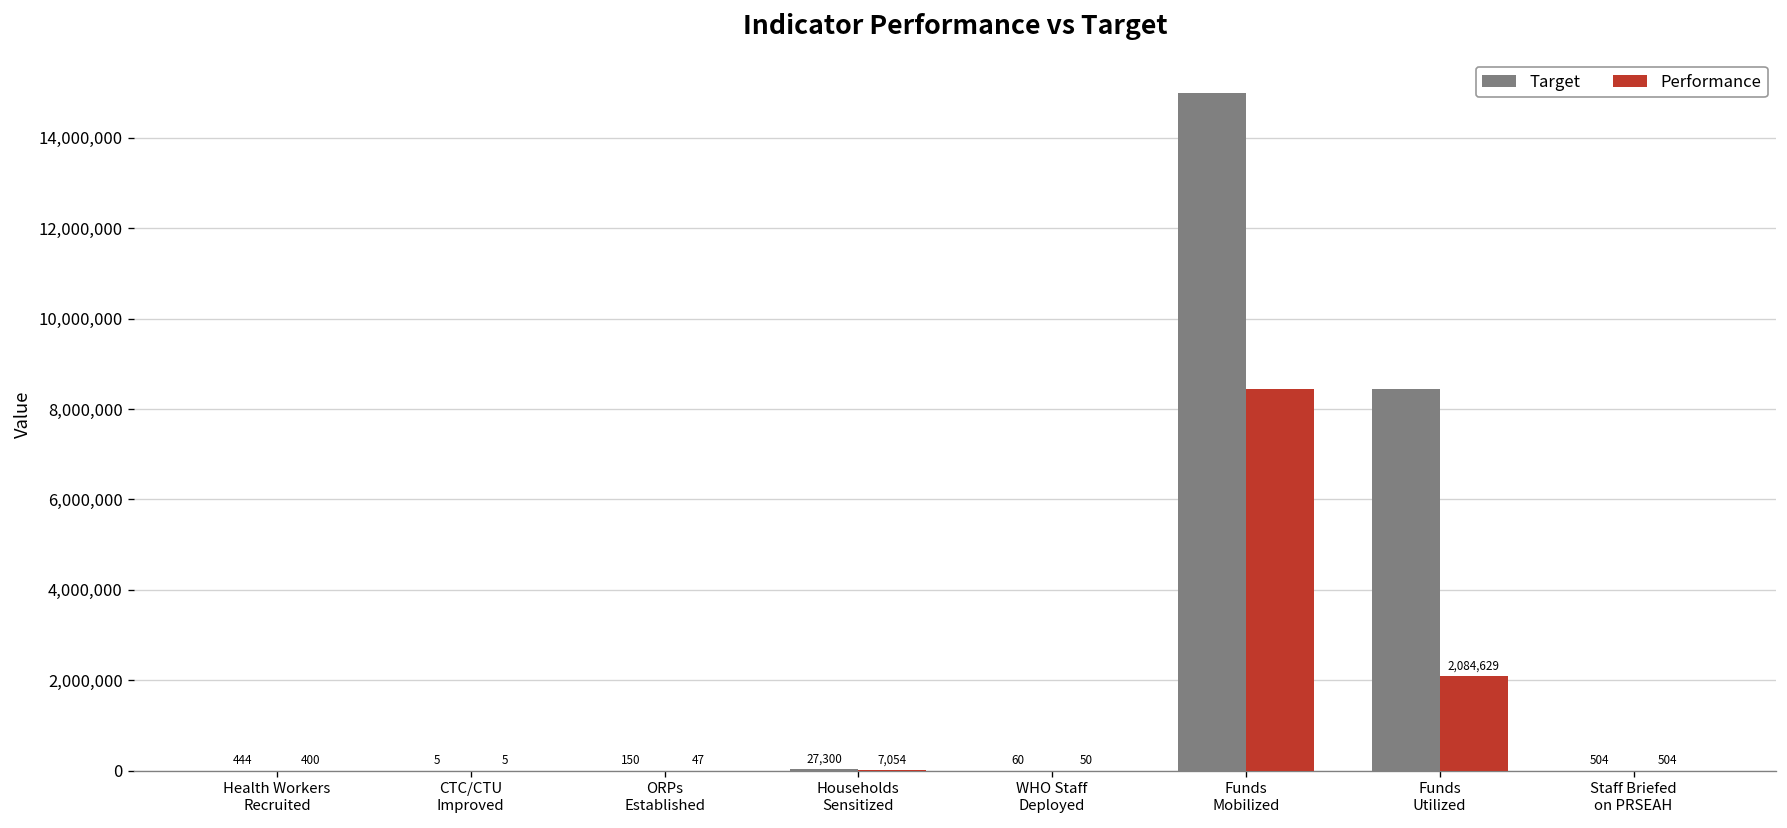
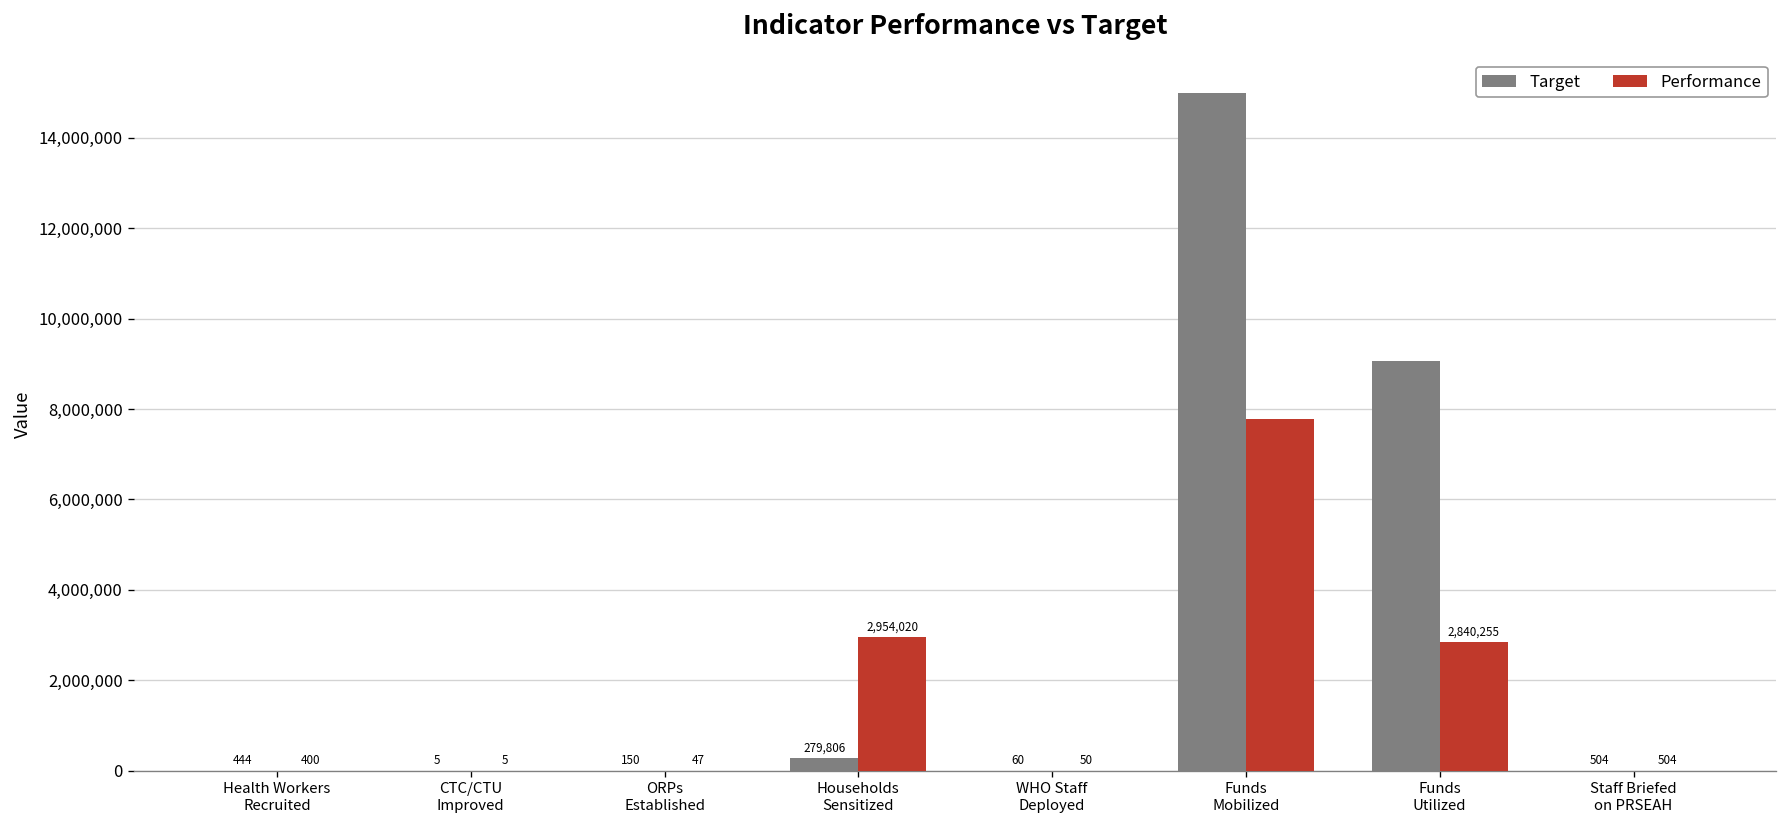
  {
    "Target": {
      "Health Workers Recruited": "444",
      "CTC/CTU Improved": "5",
      "ORPs Established": "150",
-     "Households Sensitized": "27,300",
+     "Households Sensitized": "279,806",
      "WHO Staff Deployed": "60",
-     "Funds Utilized": "8,400,000",
+     "Funds Utilized": "9,100,000",
      "Staff Briefed on PRSEAH": "504"
    },
    "Performance": {
      "Health Workers Recruited": "400",
      "CTC/CTU Improved": "5",
      "ORPs Established": "47",
-     "Households Sensitized": "7,054",
+     "Households Sensitized": "2,954,020",
      "WHO Staff Deployed": "50",
-     "Funds Mobilized": "8,400,000",
-     "Funds Utilized": "2,084,629",
+     "Funds Mobilized": "7,800,000",
+     "Funds Utilized": "2,840,255",
      "Staff Briefed on PRSEAH": "504"
    }
  }
